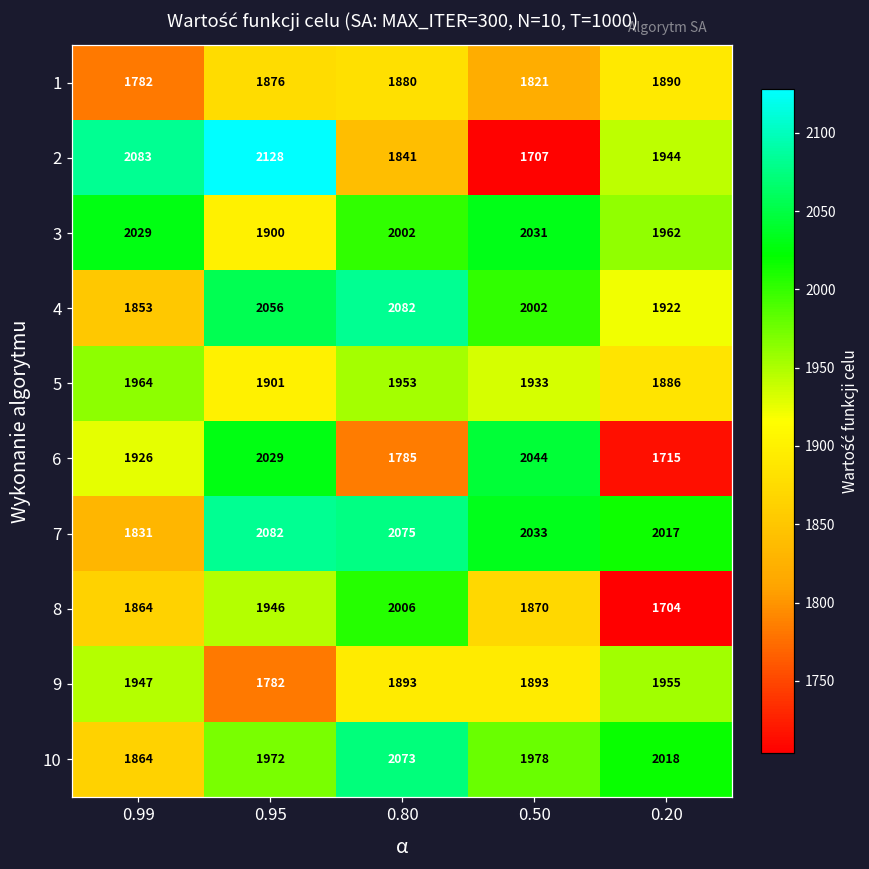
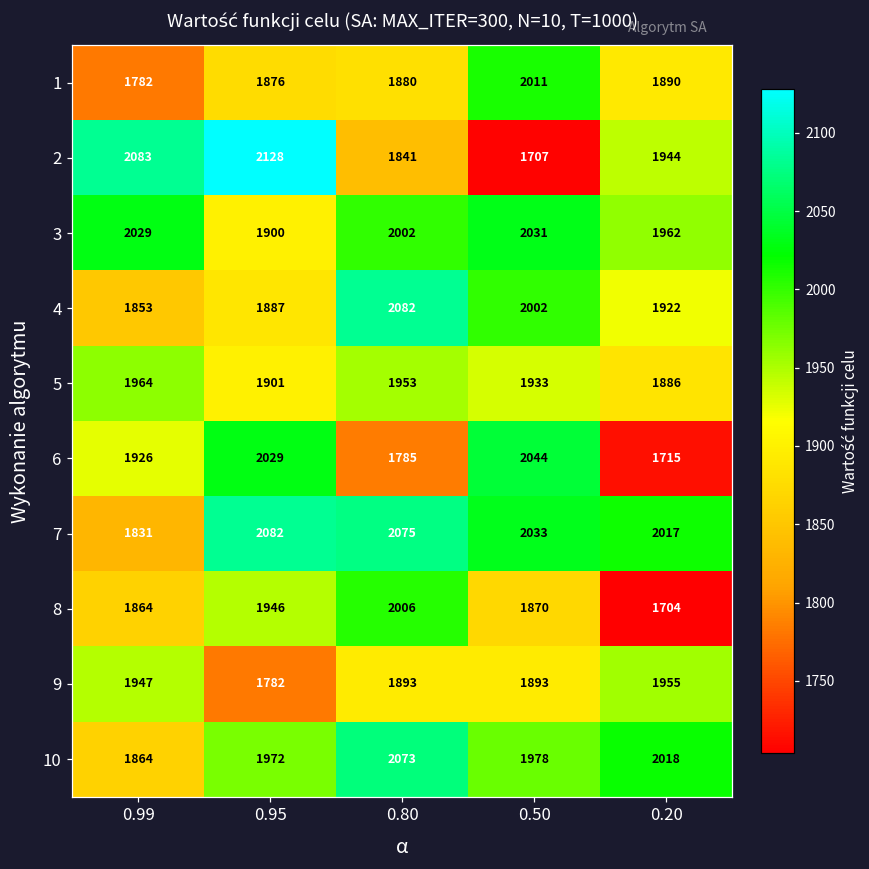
  {
    "1": {
      "0.99": 1782,
      "0.95": 1876,
      "0.80": 1880,
-     "0.50": 1821,
+     "0.50": 2011,
      "0.20": 1890
    },
    "2": {
      "0.99": 2083,
      "0.95": 2128,
      "0.80": 1841,
      "0.50": 1707,
      "0.20": 1944
    },
    "3": {
      "0.99": 2029,
      "0.95": 1900,
      "0.80": 2002,
      "0.50": 2031,
      "0.20": 1962
    },
    "4": {
      "0.99": 1853,
-     "0.95": 2056,
+     "0.95": 1887,
      "0.80": 2082,
      "0.50": 2002,
      "0.20": 1922
    },
    "5": {
      "0.99": 1964,
      "0.95": 1901,
      "0.80": 1953,
      "0.50": 1933,
      "0.20": 1886
    },
    "6": {
      "0.99": 1926,
      "0.95": 2029,
      "0.80": 1785,
      "0.50": 2044,
      "0.20": 1715
    },
    "7": {
      "0.99": 1831,
      "0.95": 2082,
      "0.80": 2075,
      "0.50": 2033,
      "0.20": 2017
    },
    "8": {
      "0.99": 1864,
      "0.95": 1946,
      "0.80": 2006,
      "0.50": 1870,
      "0.20": 1704
    },
    "9": {
      "0.99": 1947,
      "0.95": 1782,
      "0.80": 1893,
      "0.50": 1893,
      "0.20": 1955
    },
    "10": {
      "0.99": 1864,
      "0.95": 1972,
      "0.80": 2073,
      "0.50": 1978,
      "0.20": 2018
    }
  }
